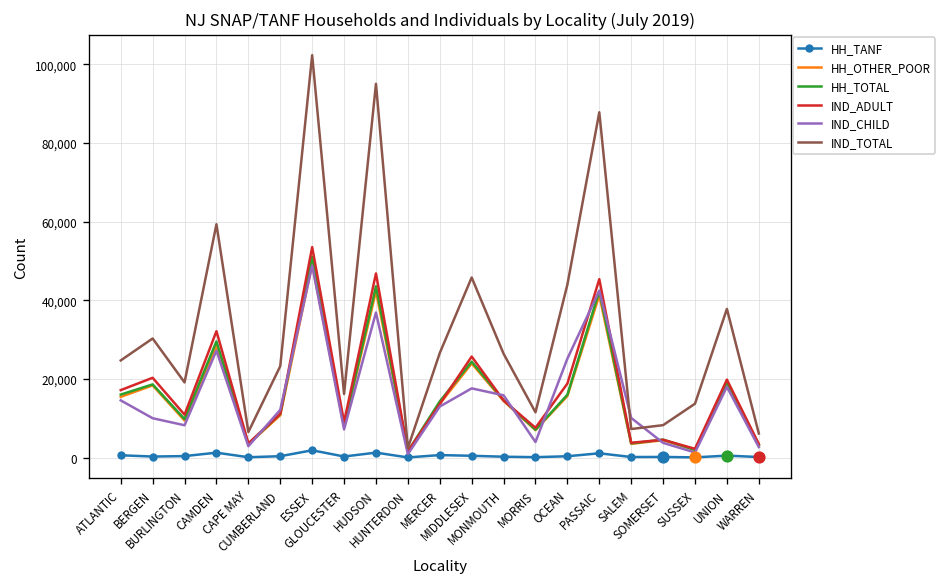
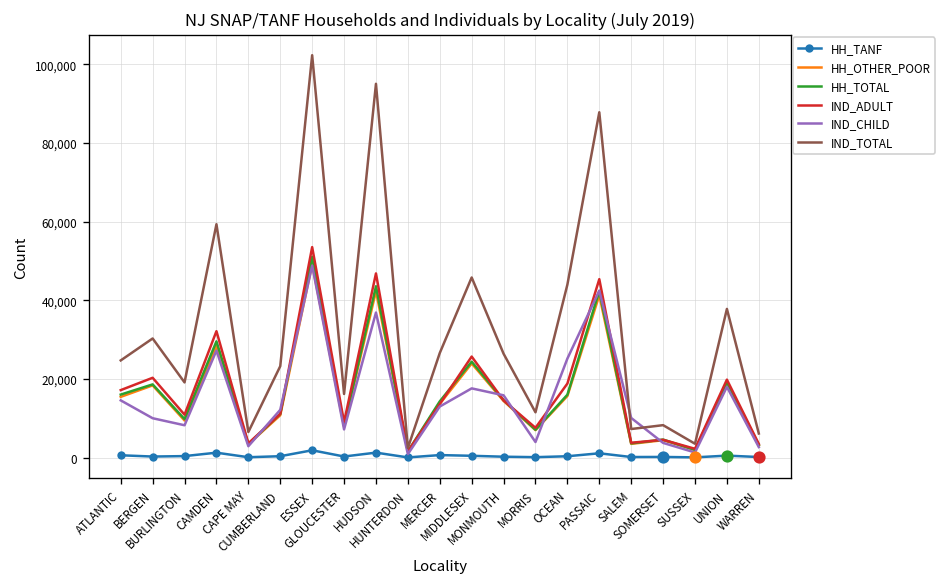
  {
    "IND_CHILD": {
      "ATLANTIC": "15,000",
      "BERGEN": "10,000",
      "BURLINGTON": "8,000",
      "CAMDEN": "27,000",
      "CUMBERLAND": "12,000",
      "HUDSON": "37,000",
      "MIDDLESEX": "18,000",
      "MONMOUTH": "16,000",
      "MORRIS": "4,000",
      "OCEAN": "25,000",
      "SALEM": "10,000"
    },
    "IND_TOTAL": {
      "ATLANTIC": "25,000",
      "BERGEN": "30,000",
      "BURLINGTON": "19,000",
      "CAMDEN": "59,000",
      "CAPE MAY": "6,000",
      "CUMBERLAND": "23,000",
      "ESSEX": "102,000",
      "GLOUCESTER": "16,000",
      "HUDSON": "95,000",
      "HUNTERDON": "2,000",
      "MERCER": "27,000",
      "MIDDLESEX": "46,000",
      "MONMOUTH": "26,000",
      "MORRIS": "12,000",
      "OCEAN": "44,000",
      "PASSAIC": "88,000",
      "SALEM": "7,000",
      "SOMERSET": "8,000",
-     "SUSSEX": "14,000",
+     "SUSSEX": "4,000",
      "UNION": "38,000",
      "WARREN": "6,000"
    }
  }
